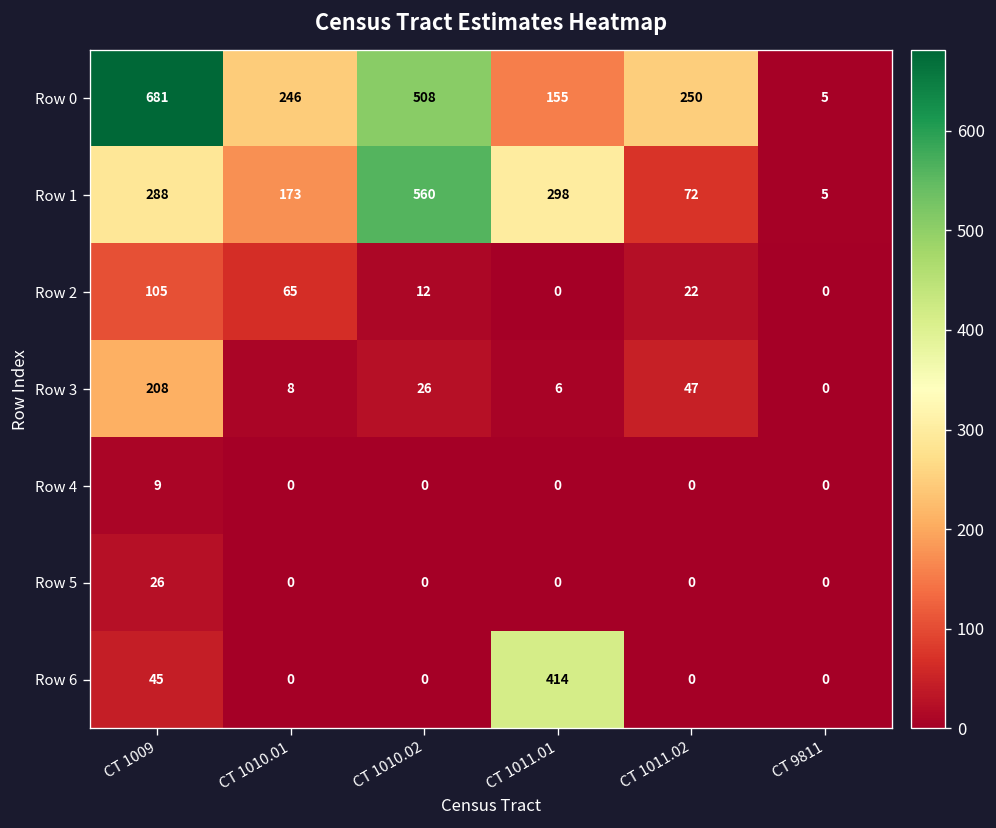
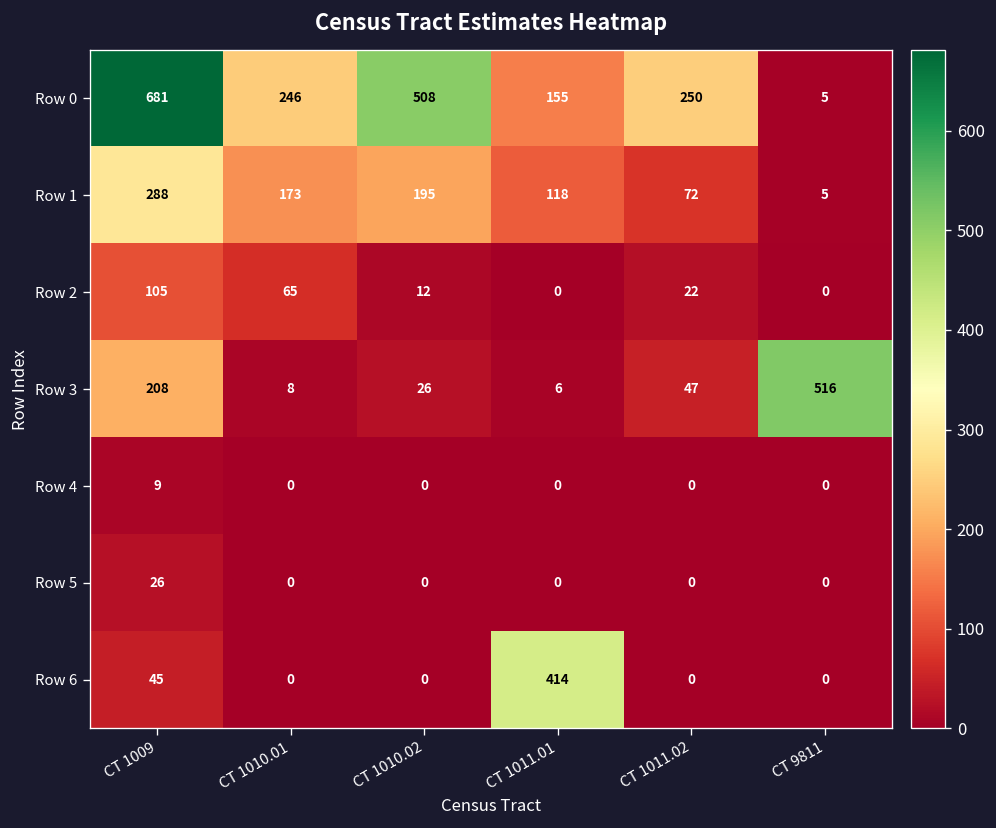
  {
    "Row 0": {
      "CT 1009": 681,
      "CT 1010.01": 246,
      "CT 1010.02": 508,
      "CT 1011.01": 155,
      "CT 1011.02": 250,
      "CT 9811": 5
    },
    "Row 1": {
      "CT 1009": 288,
      "CT 1010.01": 173,
-     "CT 1010.02": 560,
-     "CT 1011.01": 298,
+     "CT 1010.02": 195,
+     "CT 1011.01": 118,
      "CT 1011.02": 72,
      "CT 9811": 5
    },
    "Row 2": {
      "CT 1009": 105,
      "CT 1010.01": 65,
      "CT 1010.02": 12,
      "CT 1011.01": 0,
      "CT 1011.02": 22,
      "CT 9811": 0
    },
    "Row 3": {
      "CT 1009": 208,
      "CT 1010.01": 8,
      "CT 1010.02": 26,
      "CT 1011.01": 6,
      "CT 1011.02": 47,
-     "CT 9811": 0
+     "CT 9811": 516
    },
    "Row 4": {
      "CT 1009": 9,
      "CT 1010.01": 0,
      "CT 1010.02": 0,
      "CT 1011.01": 0,
      "CT 1011.02": 0,
      "CT 9811": 0
    },
    "Row 5": {
      "CT 1009": 26,
      "CT 1010.01": 0,
      "CT 1010.02": 0,
      "CT 1011.01": 0,
      "CT 1011.02": 0,
      "CT 9811": 0
    },
    "Row 6": {
      "CT 1009": 45,
      "CT 1010.01": 0,
      "CT 1010.02": 0,
      "CT 1011.01": 414,
      "CT 1011.02": 0,
      "CT 9811": 0
    }
  }
